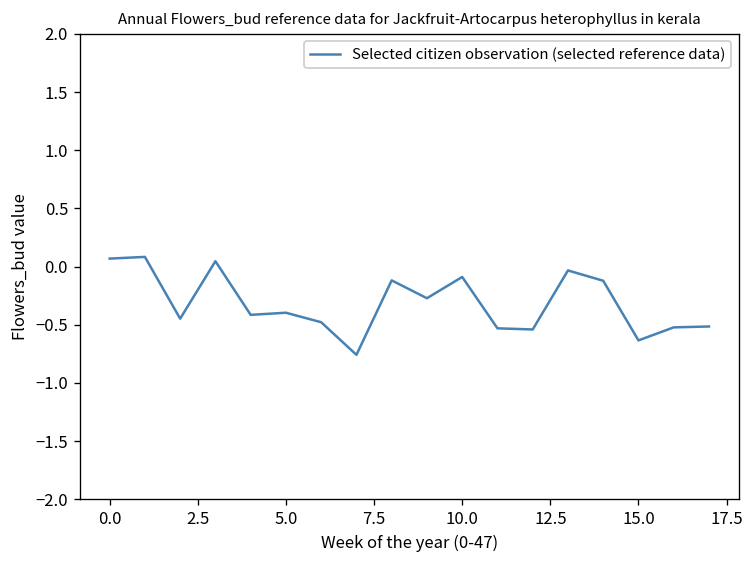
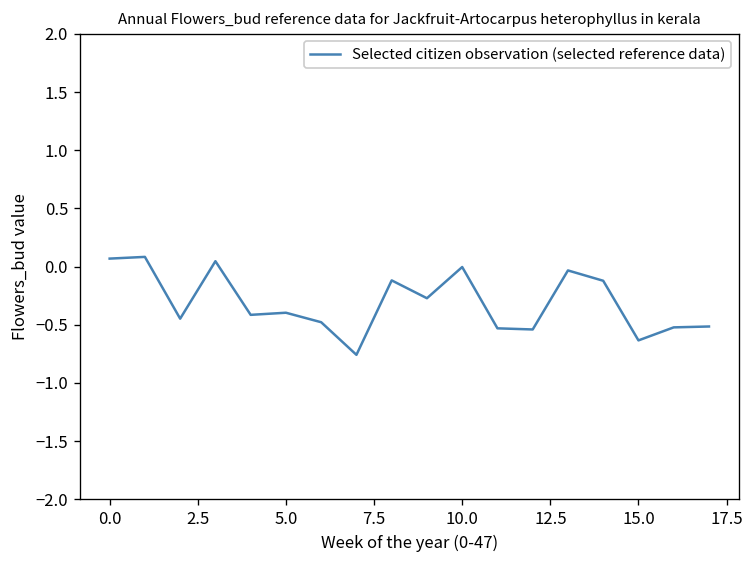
  {
    "0.0": 0.1,
    "5.0": -0.4,
-   "10.0": -0.1,
+   "10.0": 0.0,
    "15.0": -0.6
  }
